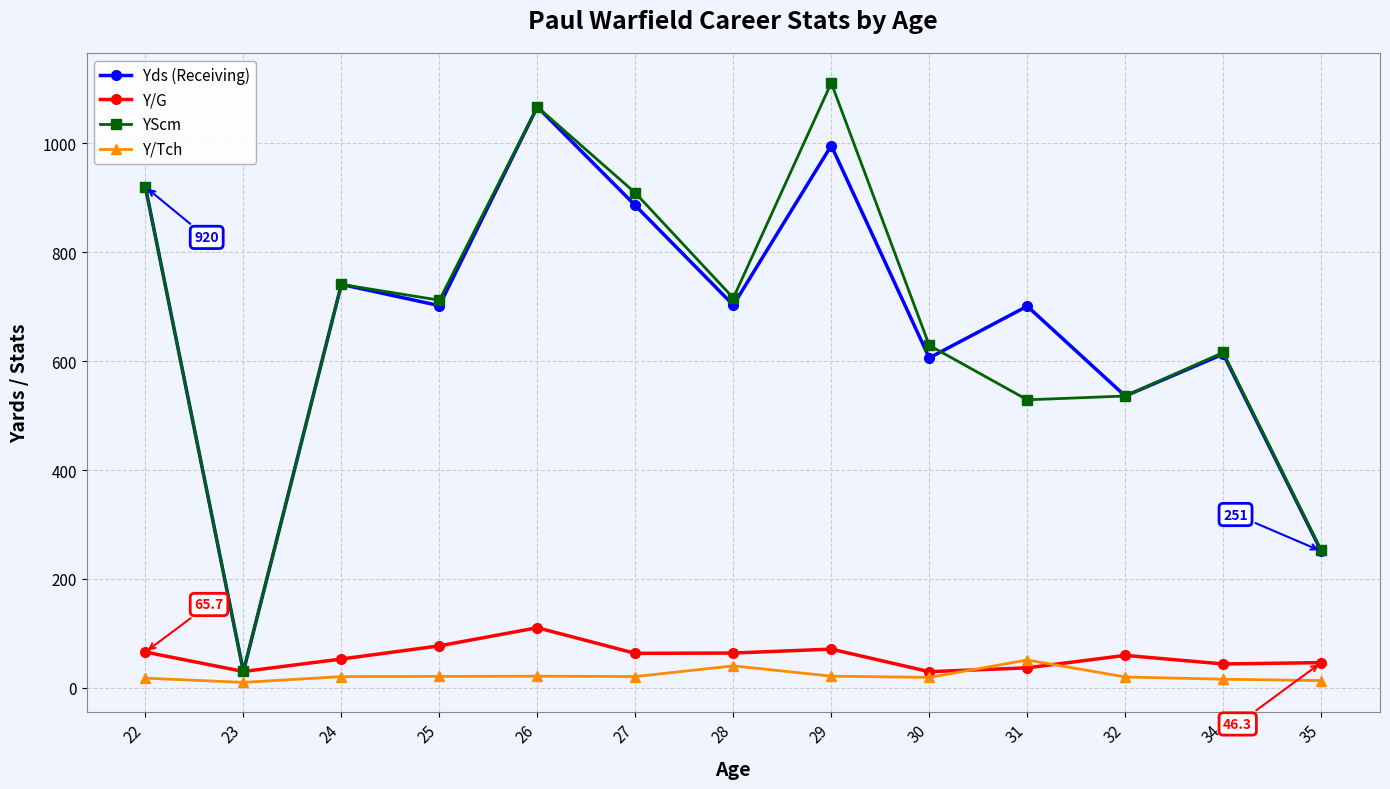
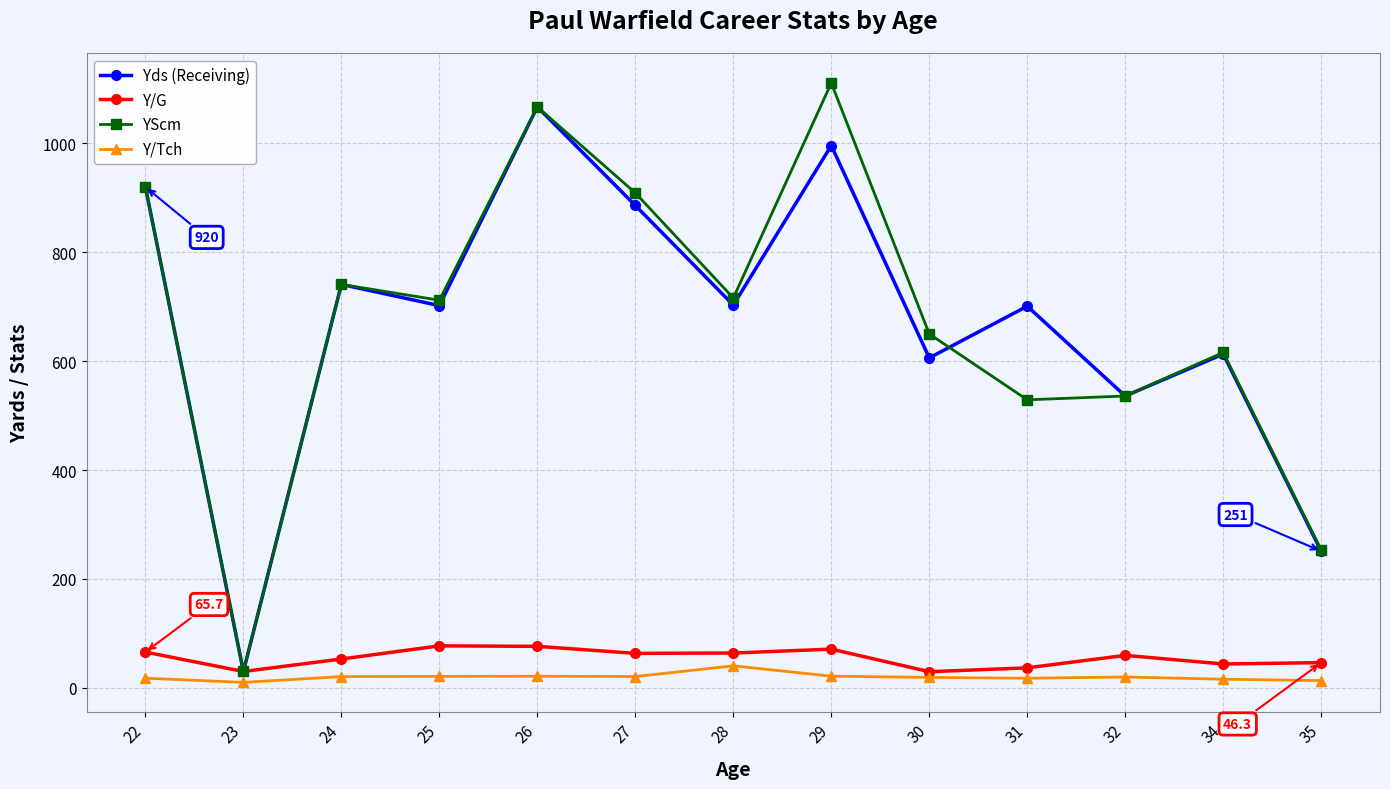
  {
    "Yds (Receiving)": {
      "25": 700,
      "27": 890,
      "28": 700,
      "29": 1000,
      "30": 610,
      "31": 700
    },
    "Y/G": {
      "24": 50,
      "25": 80,
-     "26": 110,
+     "26": 80,
      "27": 60,
      "28": 60,
      "29": 70,
      "30": 30,
      "31": 40,
      "32": 60,
      "34": 40,
      "35": 50
    },
    "YScm": {
      "25": 710,
      "27": 910,
      "28": 720,
      "29": 1110,
-     "30": 630,
+     "30": 650,
      "31": 530
    },
    "Y/Tch": {
      "22": 20,
      "23": 10,
      "24": 20,
      "25": 20,
      "26": 20,
      "27": 20,
      "28": 40,
      "29": 20,
      "30": 20,
-     "31": 50,
+     "31": 20,
      "32": 20,
      "35": 10
    }
  }
